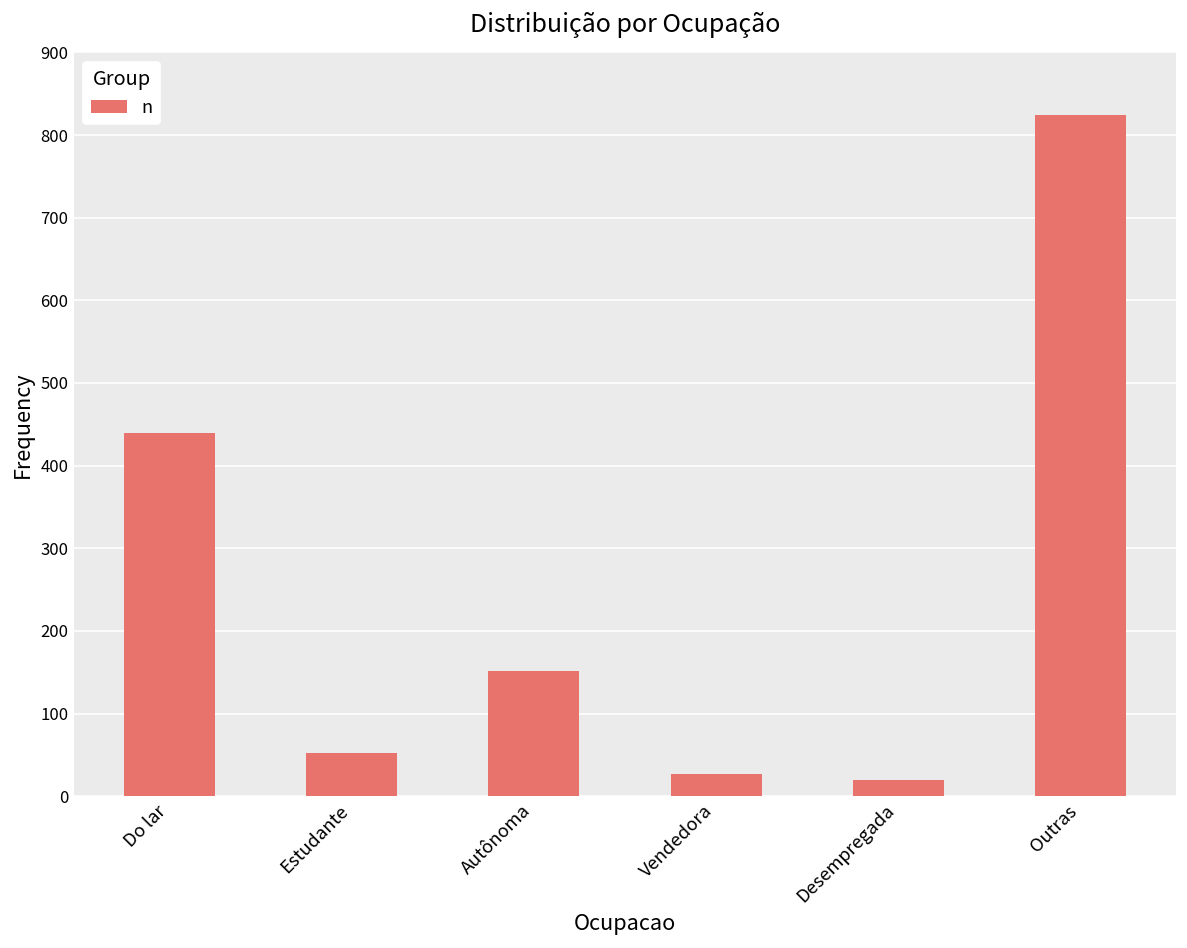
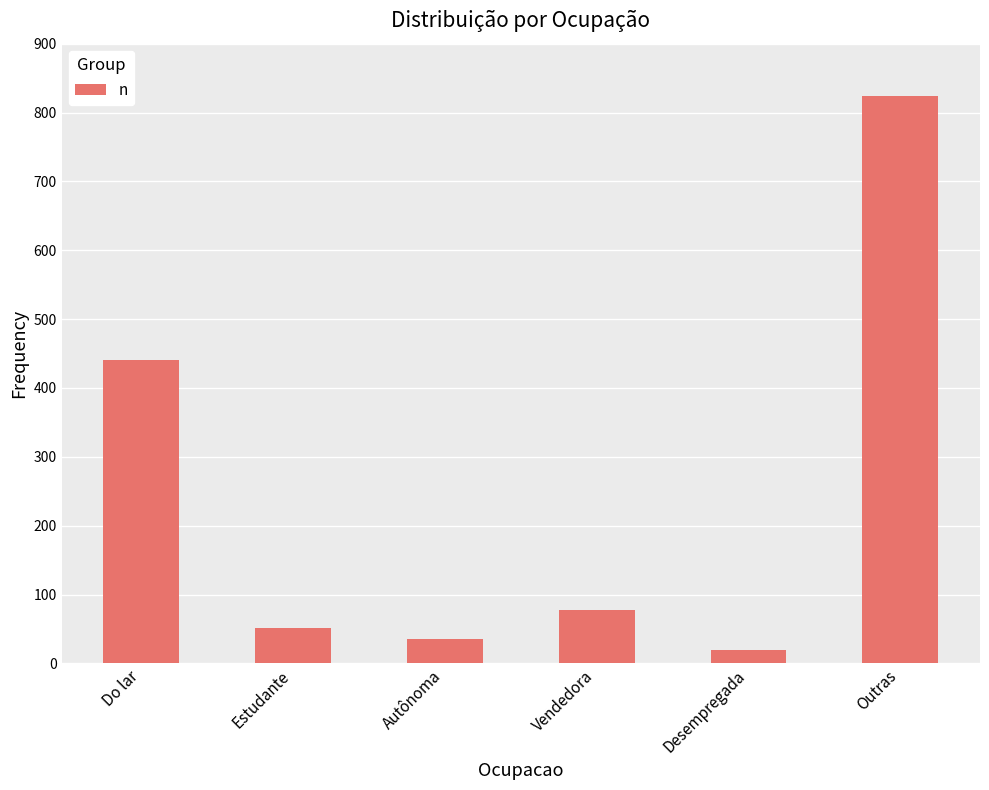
  {
    "Do lar": 440,
    "Estudante": 50,
-   "Autônoma": 150,
-   "Vendedora": 30,
+   "Autônoma": 40,
+   "Vendedora": 80,
    "Desempregada": 20,
    "Outras": 820
  }
